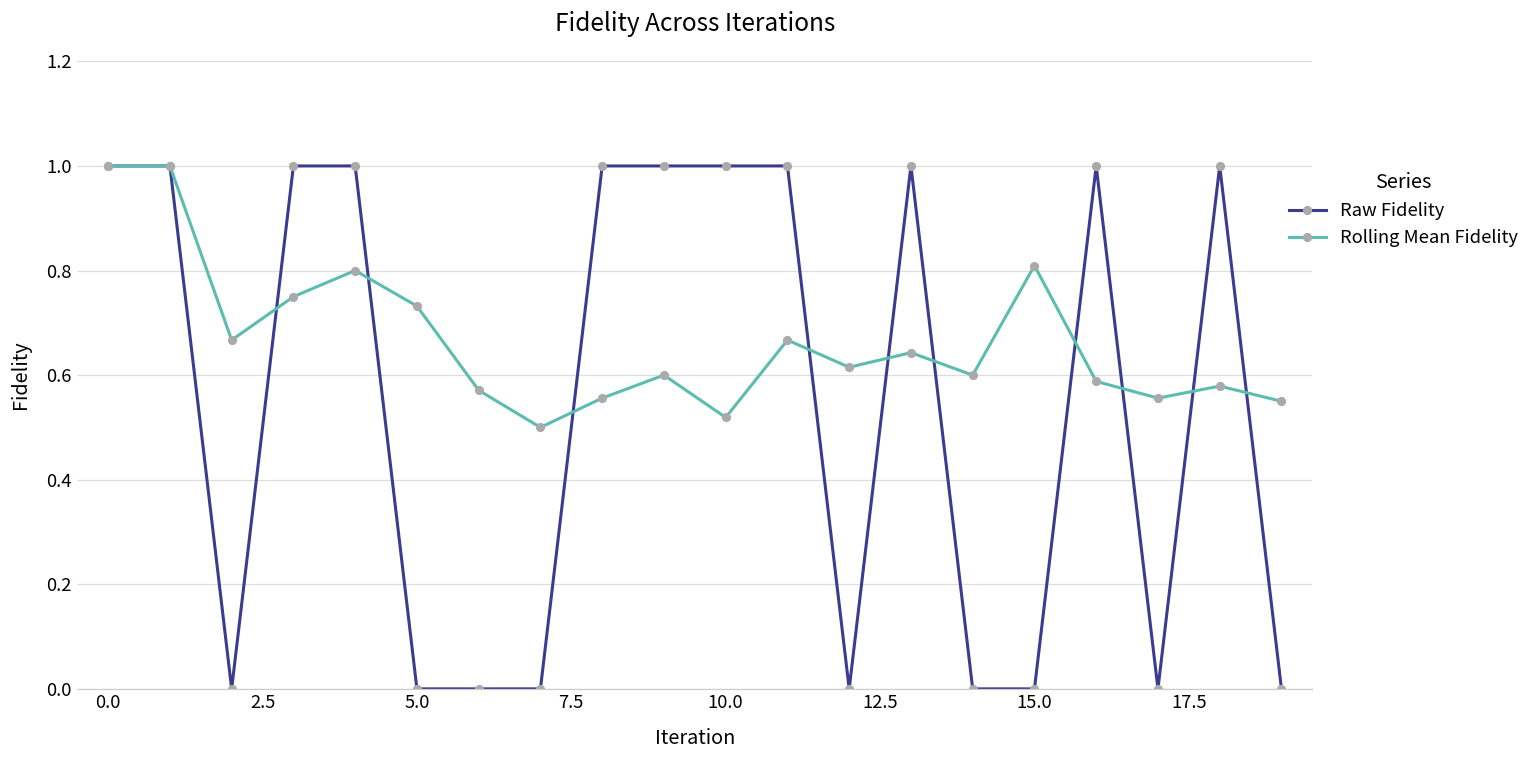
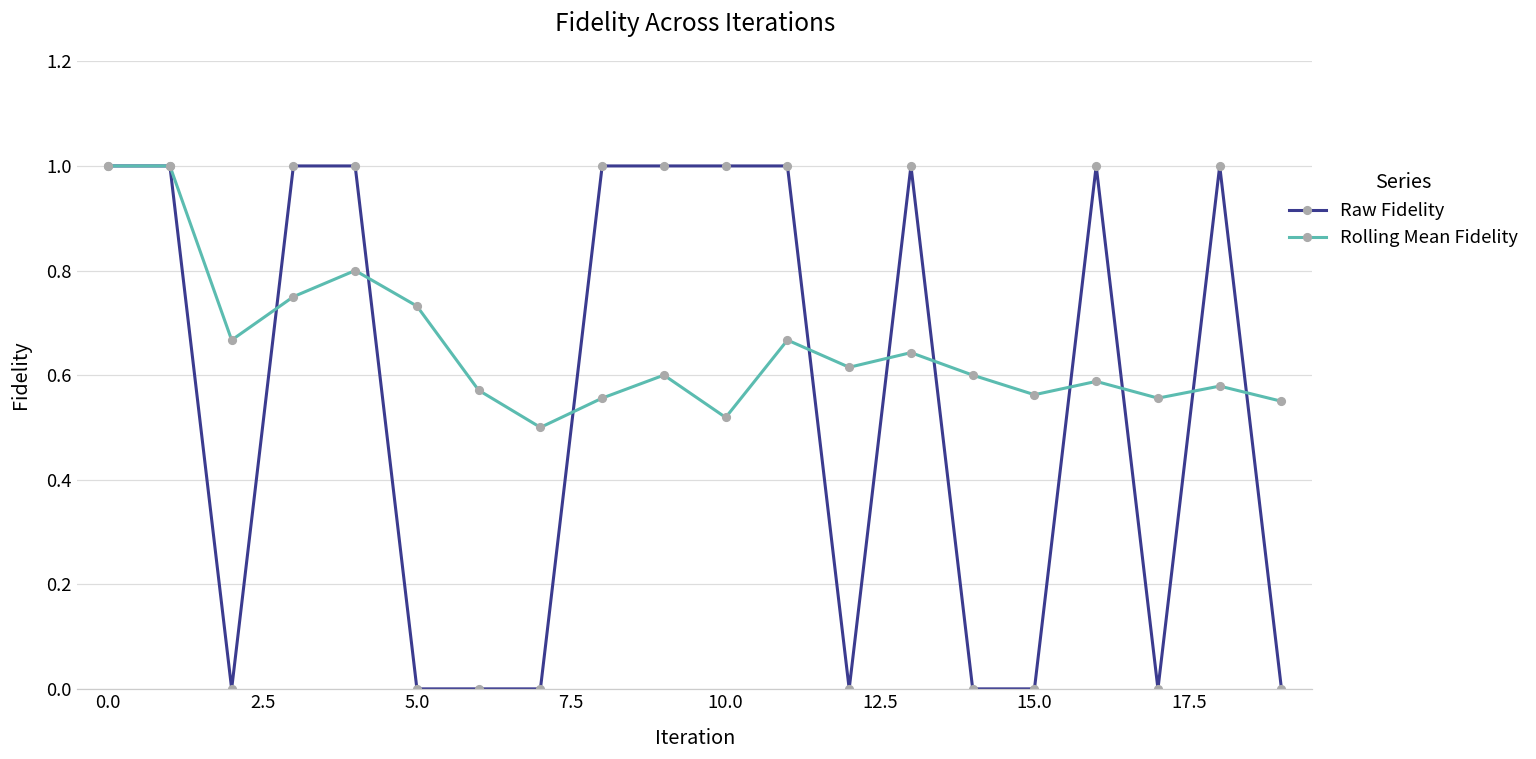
  {
    "Raw Fidelity": {
      "5.0": 0.00,
      "10.0": 1.00,
      "15.0": 0.00
    },
    "Rolling Mean Fidelity": {
      "5.0": 0.73,
      "10.0": 0.52,
-     "15.0": 0.81
+     "15.0": 0.56
    }
  }
